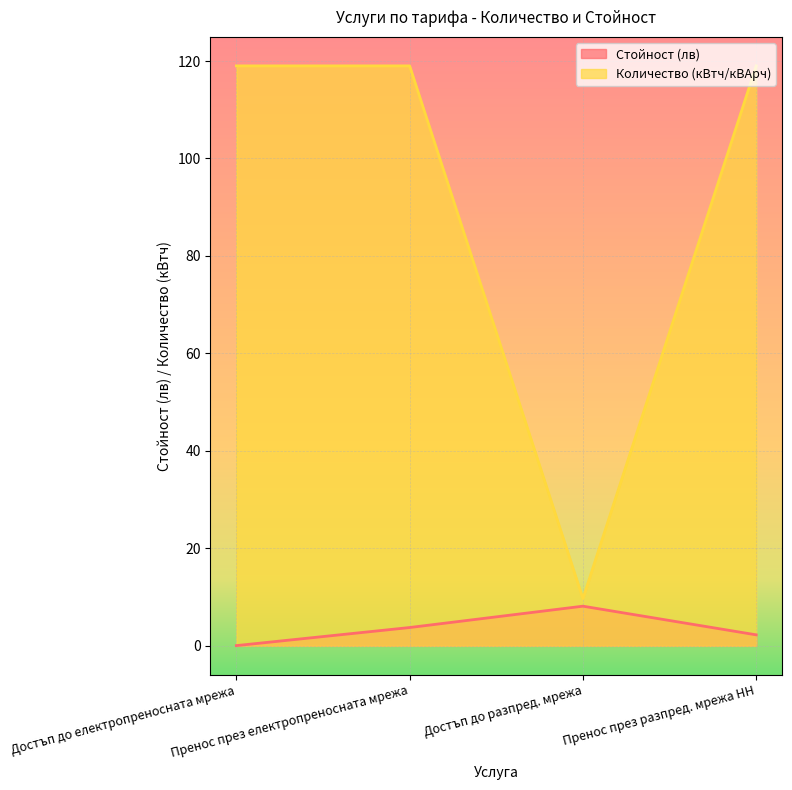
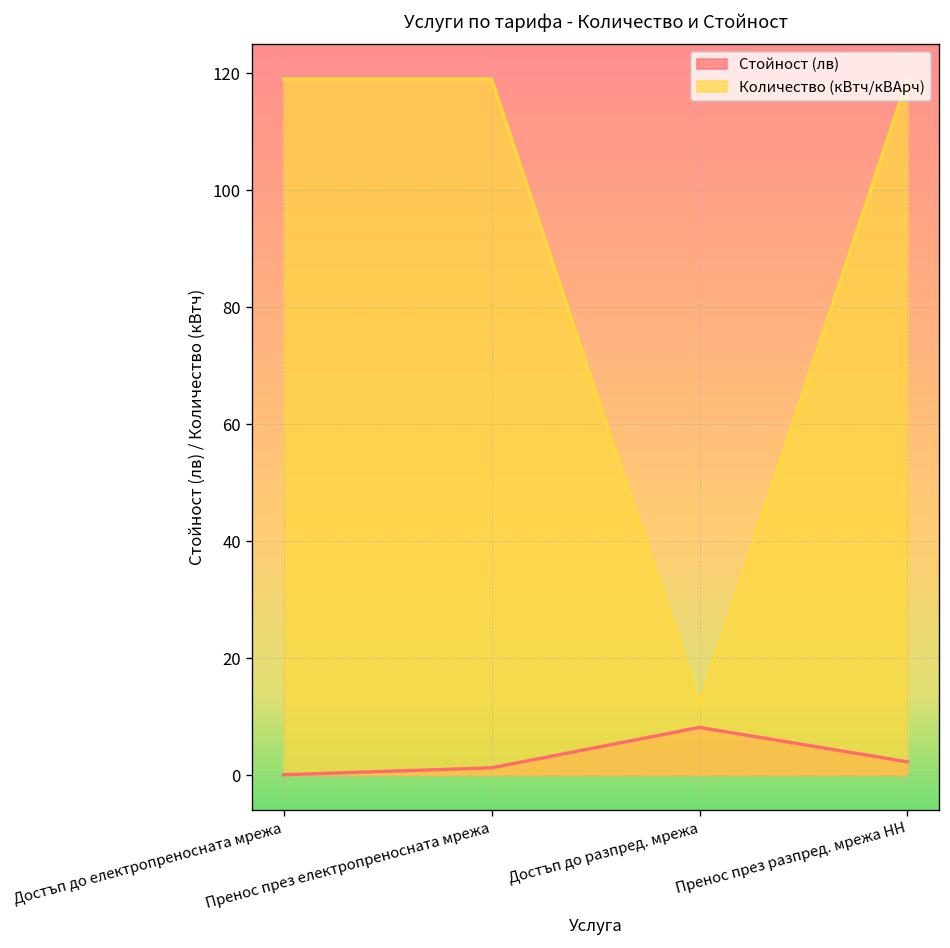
  {
    "Стойност (лв)": {
      "Достъп до електропреносната мрежа": 0,
-     "Пренос през електропреносната мрежа": 4,
+     "Пренос през електропреносната мрежа": 1,
      "Достъп до разпред. мрежа": 8,
      "Пренос през разпред. мрежа НН": 2
    },
    "Количество (кВтч/кВАрч)": {
      "Достъп до електропреносната мрежа": 119,
      "Пренос през електропреносната мрежа": 119,
-     "Достъп до разпред. мрежа": 10
+     "Достъп до разпред. мрежа": 12
    }
  }
